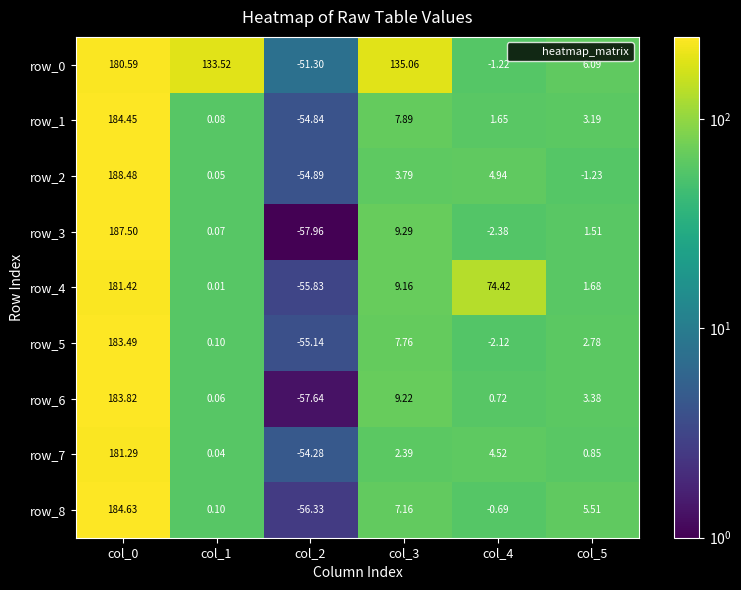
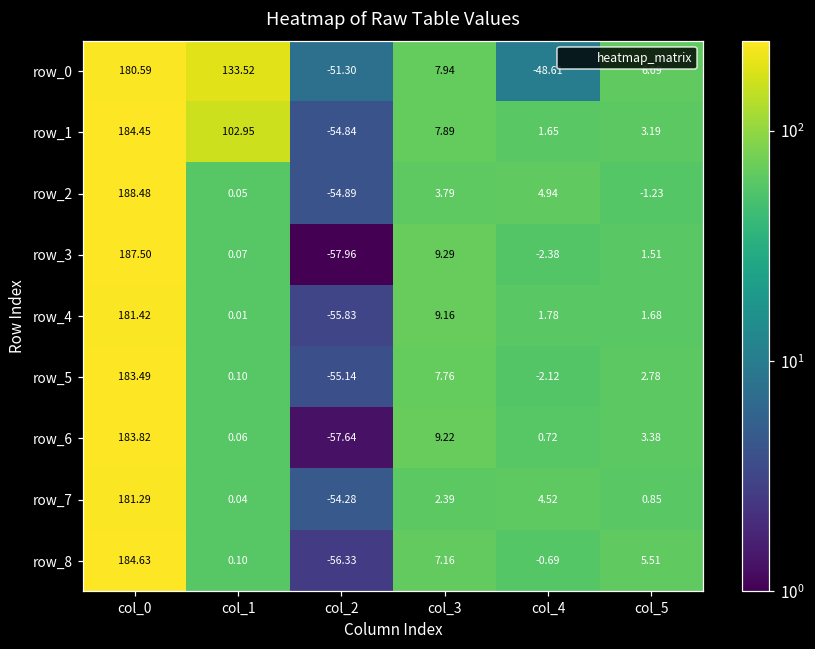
  {
    "row_0": {
      "col_0": 180.59,
      "col_1": 133.52,
      "col_2": -51.30,
-     "col_3": 135.06,
-     "col_4": -1.22
+     "col_3": 7.94,
+     "col_4": -48.61
    },
    "row_1": {
      "col_0": 184.45,
-     "col_1": 0.08,
+     "col_1": 102.95,
      "col_2": -54.84,
      "col_3": 7.89,
      "col_4": 1.65,
      "col_5": 3.19
    },
    "row_2": {
      "col_0": 188.48,
      "col_1": 0.05,
      "col_2": -54.89,
      "col_3": 3.79,
      "col_4": 4.94,
      "col_5": -1.23
    },
    "row_3": {
      "col_0": 187.50,
      "col_1": 0.07,
      "col_2": -57.96,
      "col_3": 9.29,
      "col_4": -2.38,
      "col_5": 1.51
    },
    "row_4": {
      "col_0": 181.42,
      "col_1": 0.01,
      "col_2": -55.83,
      "col_3": 9.16,
-     "col_4": 74.42,
+     "col_4": 1.78,
      "col_5": 1.68
    },
    "row_5": {
      "col_0": 183.49,
      "col_1": 0.10,
      "col_2": -55.14,
      "col_3": 7.76,
      "col_4": -2.12,
      "col_5": 2.78
    },
    "row_6": {
      "col_0": 183.82,
      "col_1": 0.06,
      "col_2": -57.64,
      "col_3": 9.22,
      "col_4": 0.72,
      "col_5": 3.38
    },
    "row_7": {
      "col_0": 181.29,
      "col_1": 0.04,
      "col_2": -54.28,
      "col_3": 2.39,
      "col_4": 4.52,
      "col_5": 0.85
    },
    "row_8": {
      "col_0": 184.63,
      "col_1": 0.10,
      "col_2": -56.33,
      "col_3": 7.16,
      "col_4": -0.69,
      "col_5": 5.51
    }
  }
